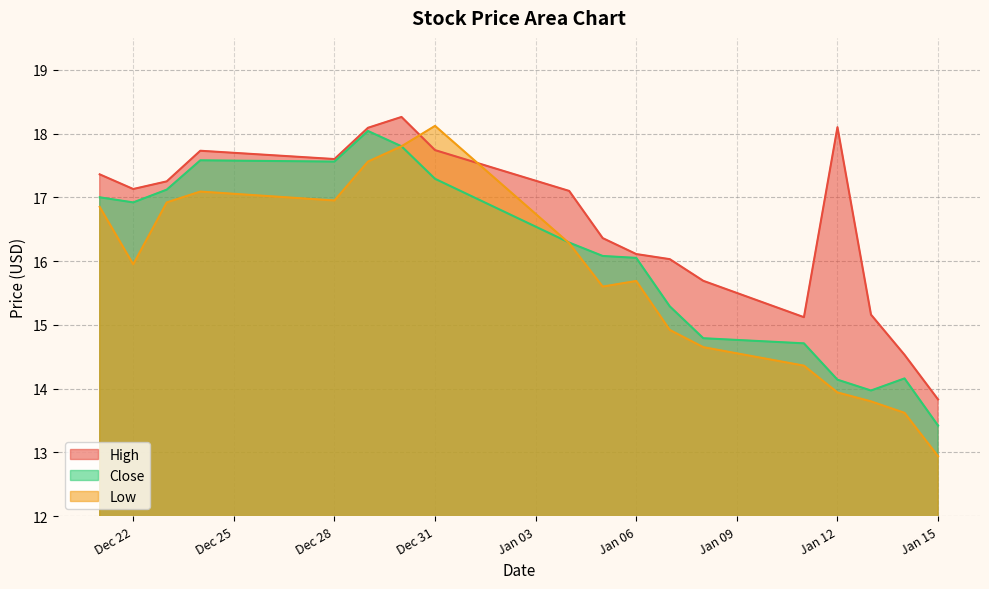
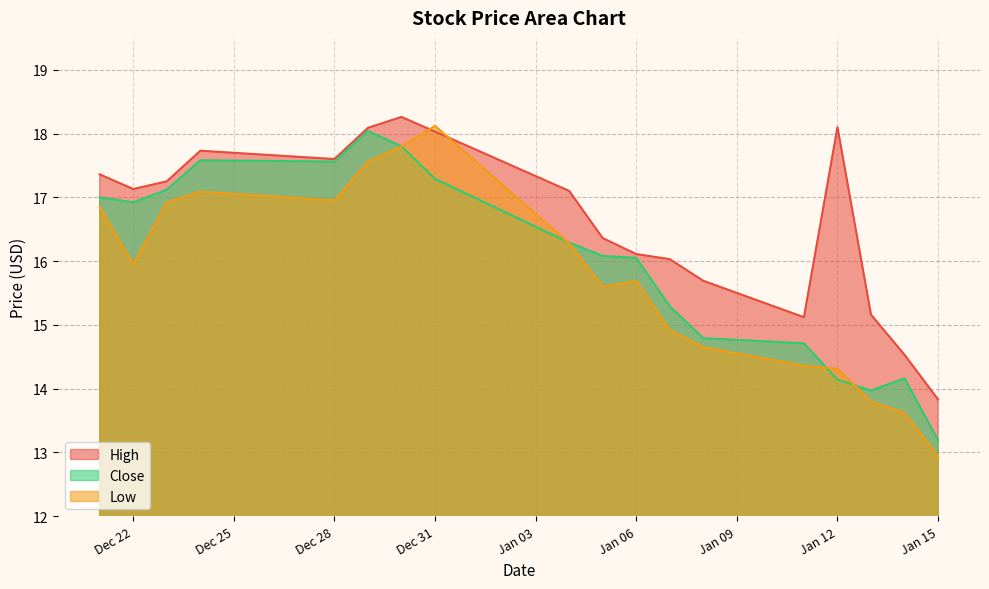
  {
    "High": {
      "Dec 22": 17.1,
      "Dec 28": 17.6,
-     "Dec 31": 17.7,
+     "Dec 31": 18.0,
      "Jan 06": 16.1,
      "Jan 12": 18.1,
      "Jan 15": 13.8
    },
    "Close": {
      "Dec 22": 16.9,
      "Dec 28": 17.6,
      "Dec 31": 17.3,
      "Jan 06": 16.0,
      "Jan 12": 14.1,
-     "Jan 15": 13.4
+     "Jan 15": 13.2
    },
    "Low": {
      "Dec 22": 15.9,
      "Dec 28": 17.0,
      "Dec 31": 18.1,
      "Jan 06": 15.7,
-     "Jan 12": 13.9,
+     "Jan 12": 14.3,
      "Jan 15": 12.9
    }
  }
